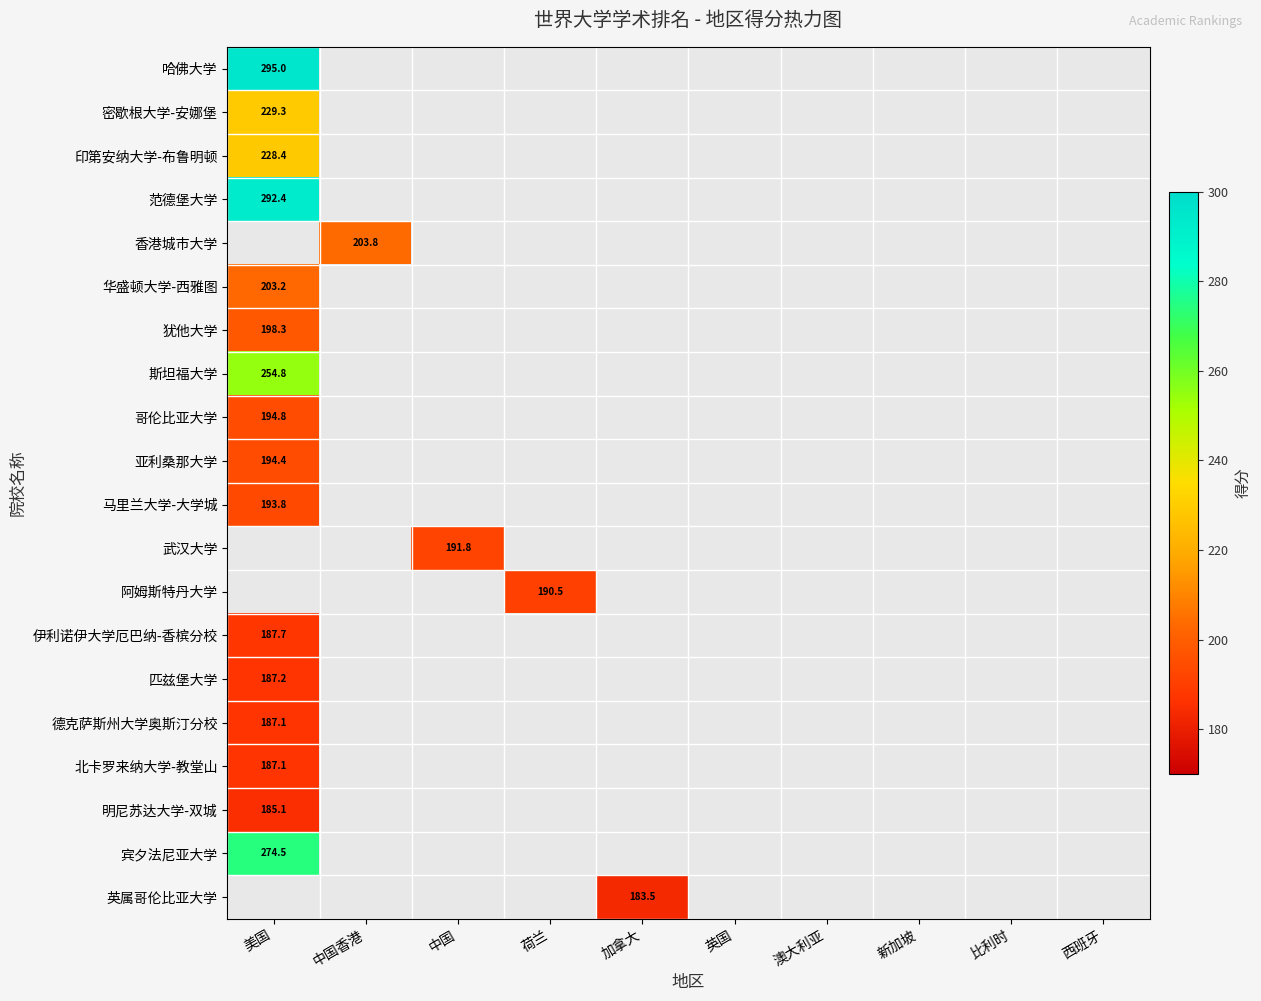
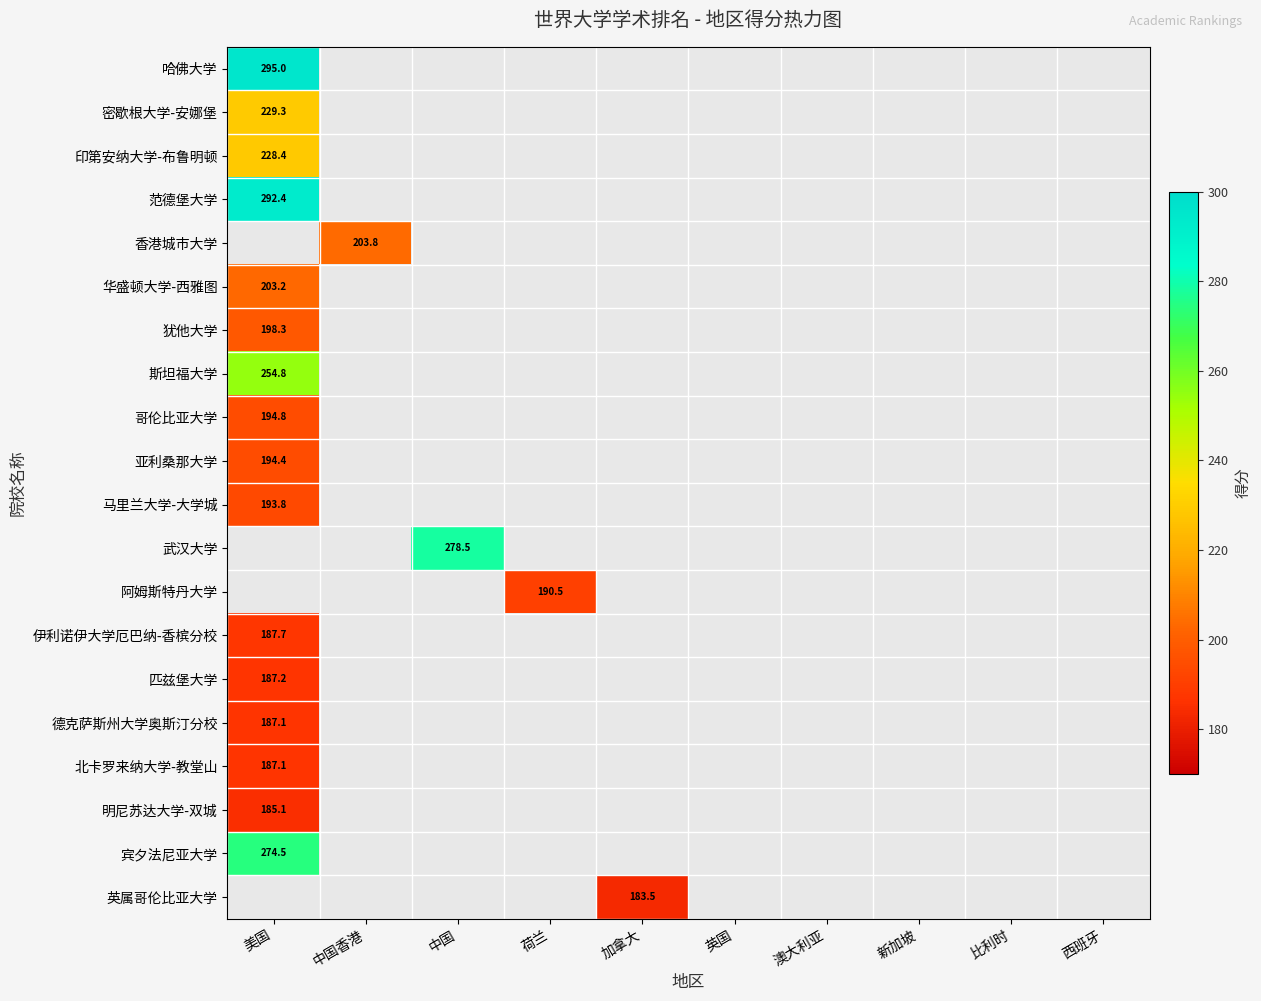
  {
    "哈佛大学": {
      "美国": 295.0
    },
    "密歇根大学-安娜堡": {
      "美国": 229.3
    },
    "印第安纳大学-布鲁明顿": {
      "美国": 228.4
    },
    "范德堡大学": {
      "美国": 292.4
    },
    "香港城市大学": {
      "中国香港": 203.8
    },
    "华盛顿大学-西雅图": {
      "美国": 203.2
    },
    "犹他大学": {
      "美国": 198.3
    },
    "斯坦福大学": {
      "美国": 254.8
    },
    "哥伦比亚大学": {
      "美国": 194.8
    },
    "亚利桑那大学": {
      "美国": 194.4
    },
    "马里兰大学-大学城": {
      "美国": 193.8
    },
    "武汉大学": {
-     "中国": 191.8
+     "中国": 278.5
    },
    "阿姆斯特丹大学": {
      "荷兰": 190.5
    },
    "伊利诺伊大学厄巴纳-香槟分校": {
      "美国": 187.7
    },
    "匹兹堡大学": {
      "美国": 187.2
    },
    "德克萨斯州大学奥斯汀分校": {
      "美国": 187.1
    },
    "北卡罗来纳大学-教堂山": {
      "美国": 187.1
    },
    "明尼苏达大学-双城": {
      "美国": 185.1
    },
    "宾夕法尼亚大学": {
      "美国": 274.5
    },
    "英属哥伦比亚大学": {
      "加拿大": 183.5
    }
  }
